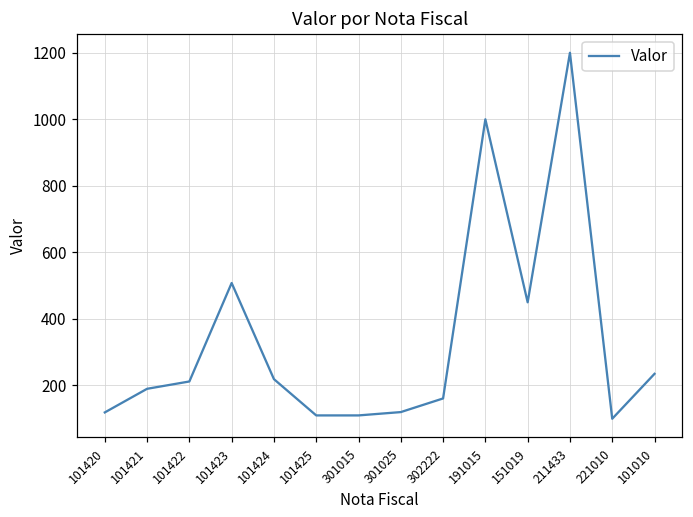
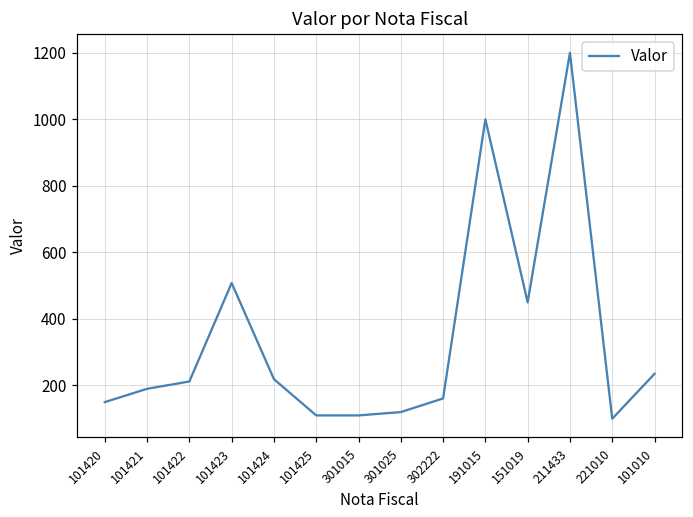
  {
-   "101420": 120,
+   "101420": 150,
    "101421": 190,
    "101422": 210,
    "101423": 510,
    "101424": 220,
    "101425": 110,
    "301015": 110,
    "301025": 120,
    "302222": 160,
    "191015": 1000,
    "151019": 450,
    "211433": 1200,
    "221010": 100,
    "101010": 240
  }
